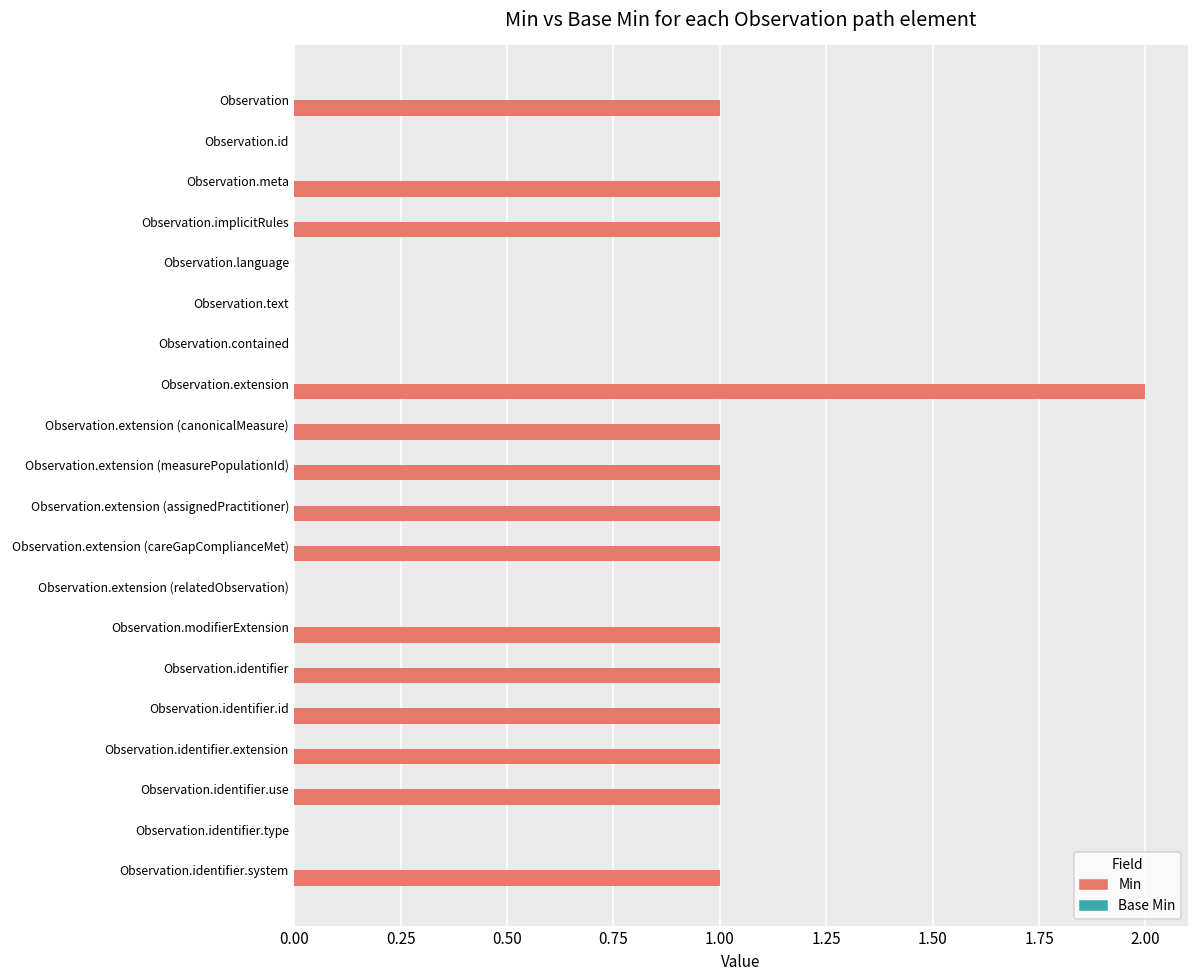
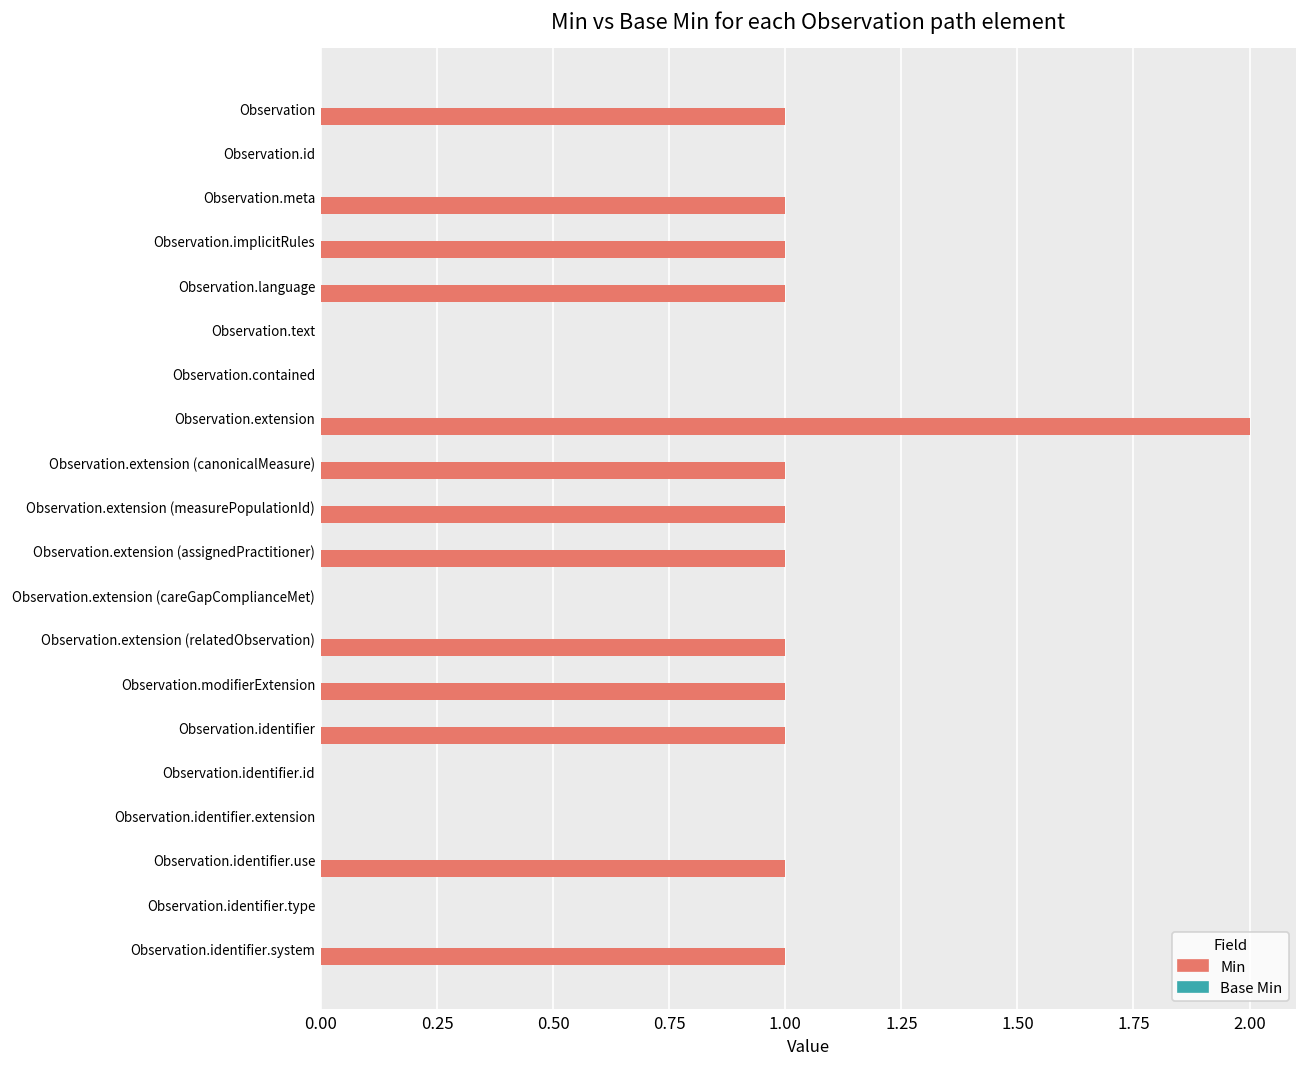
  {
    "Min": {
      "Observation": 1,
      "Observation.id": 0,
      "Observation.meta": 1,
      "Observation.implicitRules": 1,
-     "Observation.language": 0,
+     "Observation.language": 1,
      "Observation.text": 0,
      "Observation.contained": 0,
      "Observation.extension": 2,
      "Observation.extension (canonicalMeasure)": 1,
      "Observation.extension (measurePopulationId)": 1,
      "Observation.extension (assignedPractitioner)": 1,
-     "Observation.extension (careGapComplianceMet)": 1,
-     "Observation.extension (relatedObservation)": 0,
+     "Observation.extension (careGapComplianceMet)": 0,
+     "Observation.extension (relatedObservation)": 1,
      "Observation.modifierExtension": 1,
      "Observation.identifier": 1,
-     "Observation.identifier.id": 1,
-     "Observation.identifier.extension": 1,
+     "Observation.identifier.id": 0,
+     "Observation.identifier.extension": 0,
      "Observation.identifier.use": 1,
      "Observation.identifier.type": 0,
      "Observation.identifier.system": 1
    },
    "Base Min": {
      "Observation": 0,
      "Observation.id": 0,
      "Observation.meta": 0,
      "Observation.implicitRules": 0,
      "Observation.language": 0,
      "Observation.text": 0,
      "Observation.contained": 0,
      "Observation.extension": 0,
      "Observation.extension (canonicalMeasure)": 0,
      "Observation.extension (measurePopulationId)": 0,
      "Observation.extension (assignedPractitioner)": 0,
      "Observation.extension (careGapComplianceMet)": 0,
      "Observation.extension (relatedObservation)": 0,
      "Observation.modifierExtension": 0,
      "Observation.identifier": 0,
      "Observation.identifier.id": 0,
      "Observation.identifier.extension": 0,
      "Observation.identifier.use": 0,
      "Observation.identifier.type": 0,
      "Observation.identifier.system": 0
    }
  }
